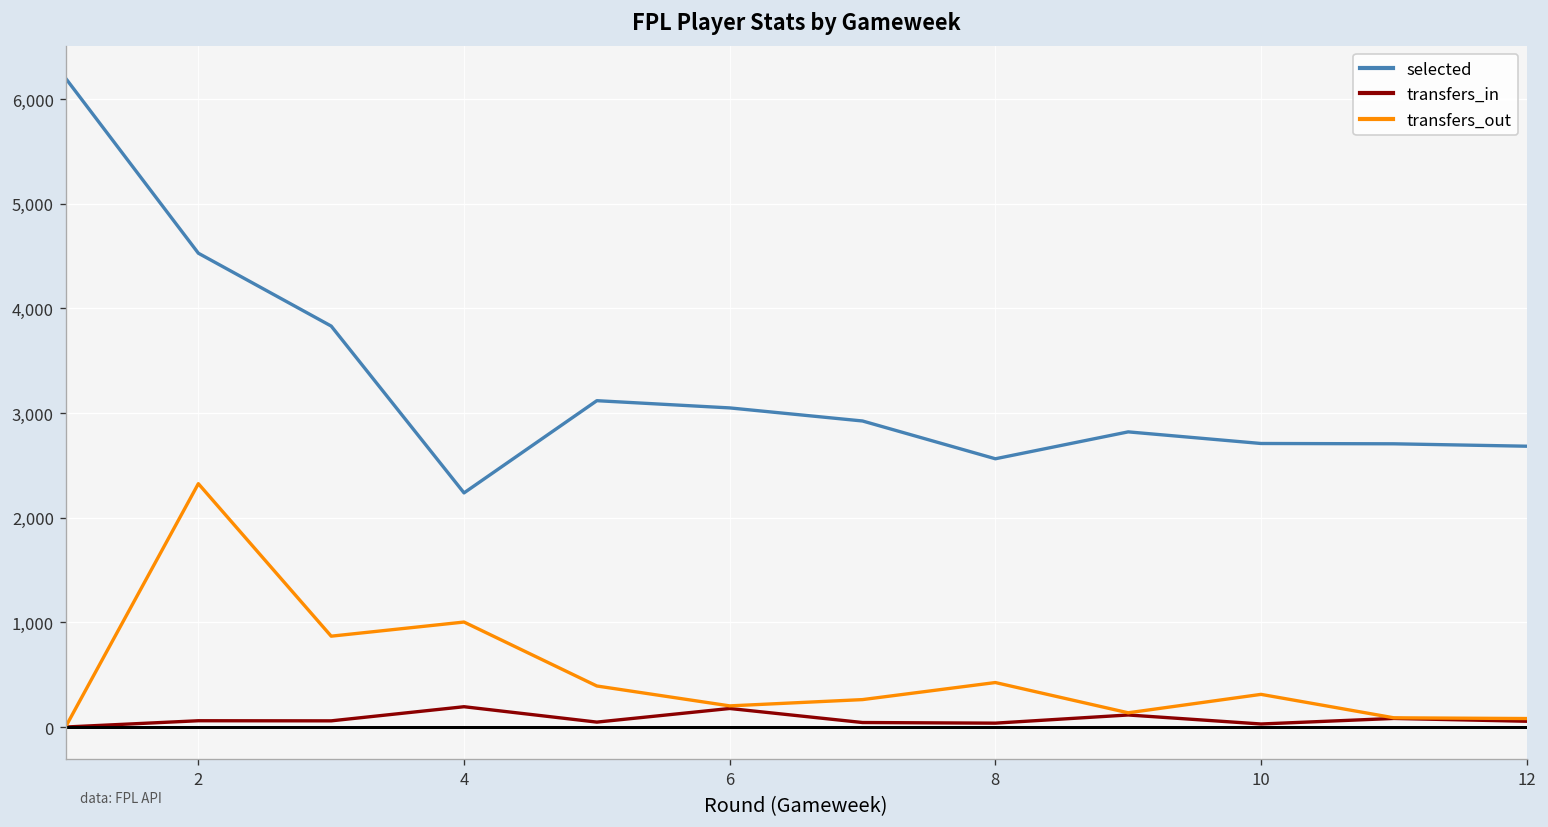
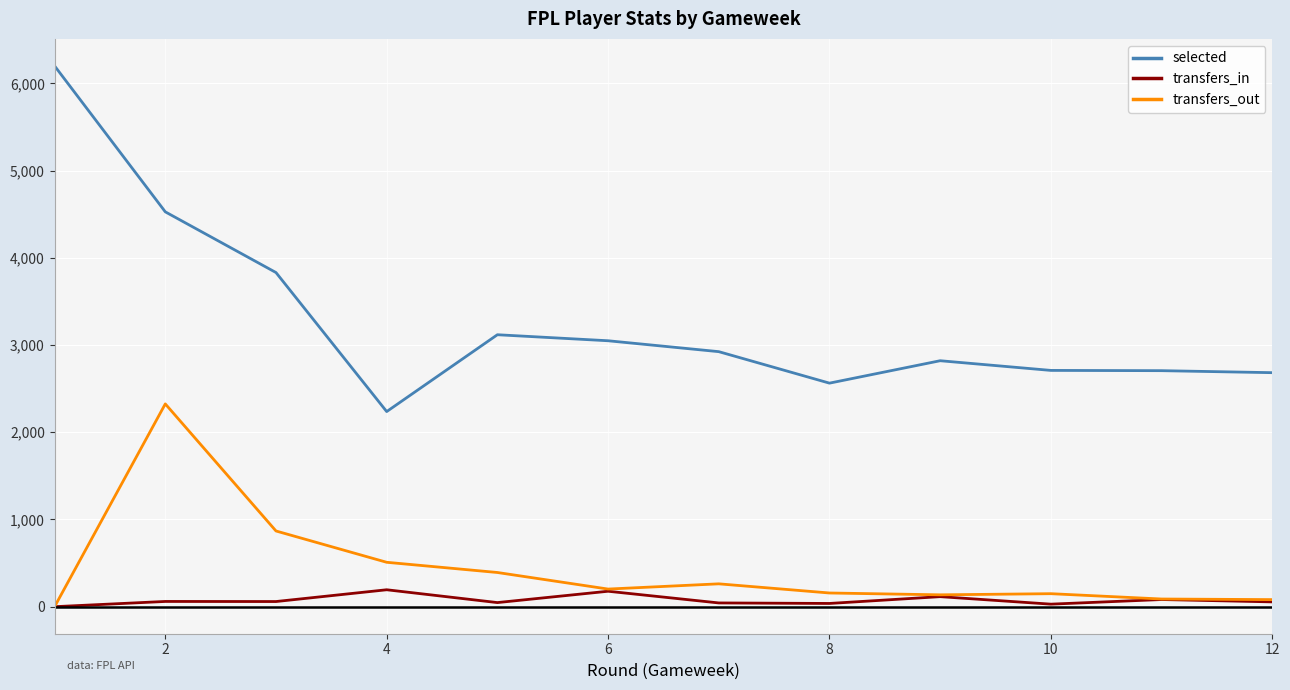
  {
    "selected": {
      "2": "4,500",
      "4": "2,200",
      "6": "3,000",
      "8": "2,600",
      "10": "2,700",
      "12": "2,700"
    },
    "transfers_in": {
      "2": "100",
      "4": "200",
      "8": "0",
      "10": "0"
    },
    "transfers_out": {
      "2": "2,300",
-     "4": "1,000",
-     "8": "400",
-     "10": "300"
+     "4": "500",
+     "8": "200",
+     "10": "100"
    }
  }
